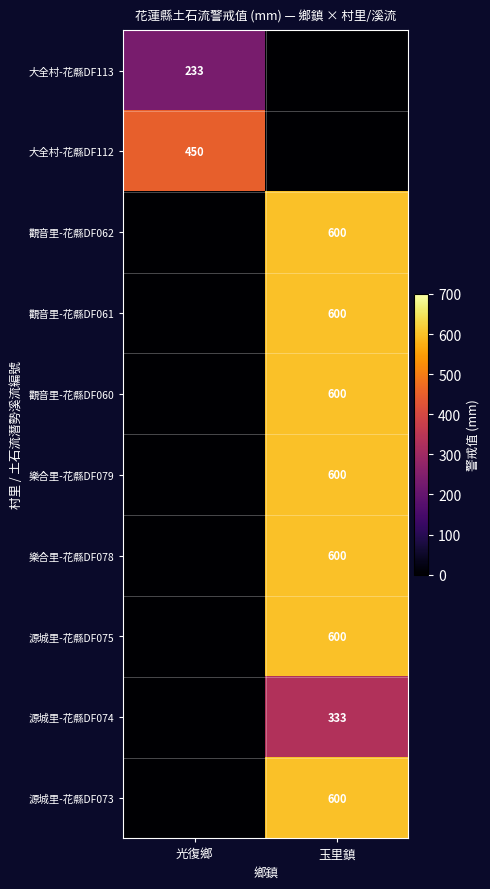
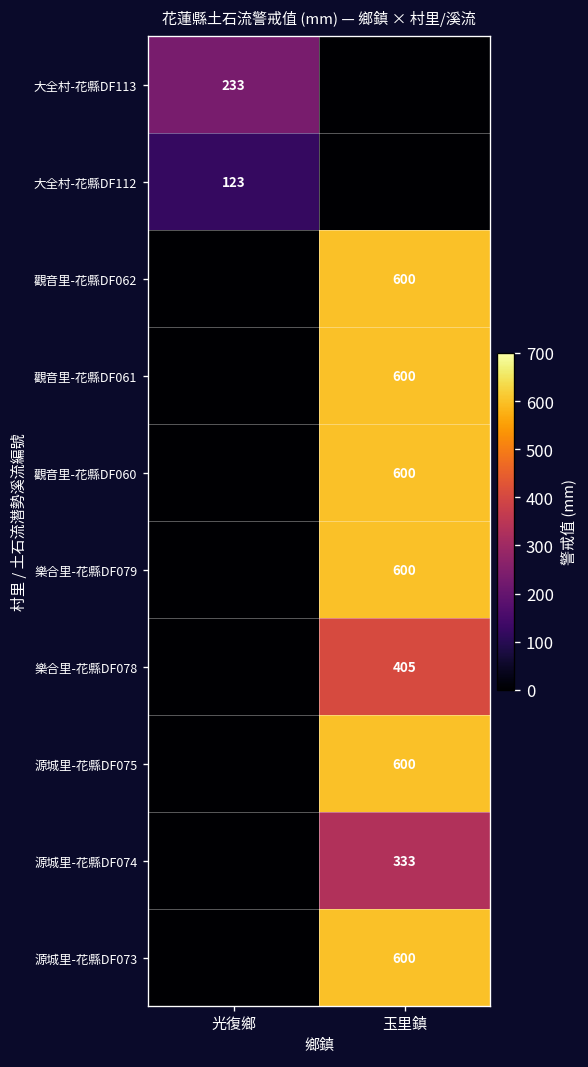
  {
    "大全村-花縣DF113": {
      "光復鄉": 233
    },
    "大全村-花縣DF112": {
-     "光復鄉": 450
+     "光復鄉": 123
    },
    "觀音里-花縣DF062": {
      "玉里鎮": 600
    },
    "觀音里-花縣DF061": {
      "玉里鎮": 600
    },
    "觀音里-花縣DF060": {
      "玉里鎮": 600
    },
    "樂合里-花縣DF079": {
      "玉里鎮": 600
    },
    "樂合里-花縣DF078": {
-     "玉里鎮": 600
+     "玉里鎮": 405
    },
    "源城里-花縣DF075": {
      "玉里鎮": 600
    },
    "源城里-花縣DF074": {
      "玉里鎮": 333
    },
    "源城里-花縣DF073": {
      "玉里鎮": 600
    }
  }
